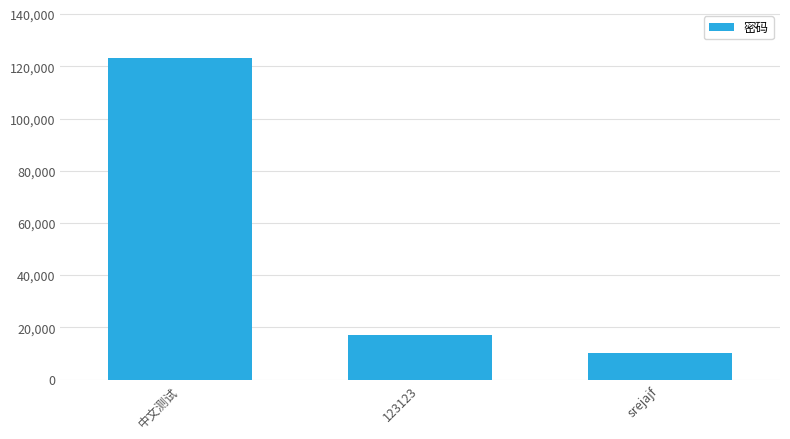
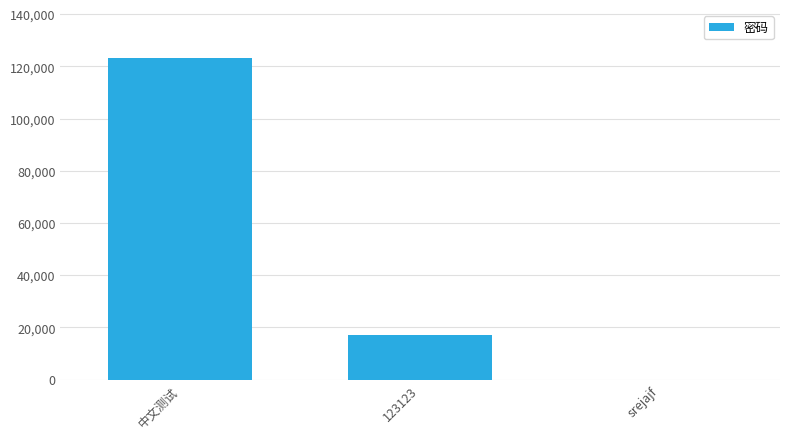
  {
    "中文测试": "123,000",
    "123123": "17,000",
-   "srejajf": "10,000"
+   "srejajf": "0"
  }
